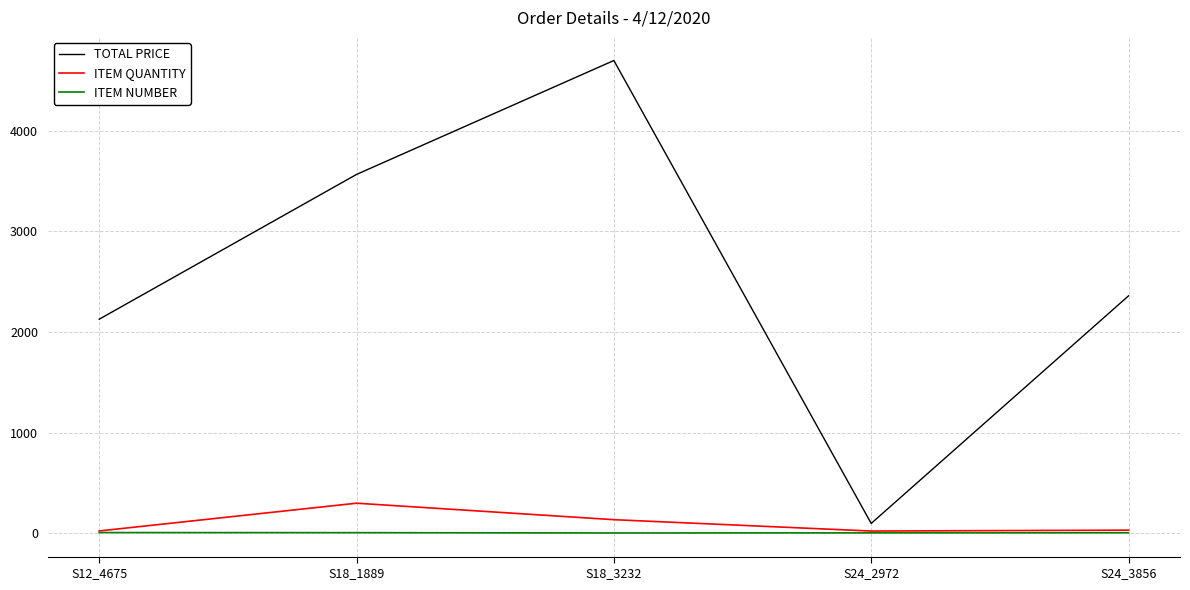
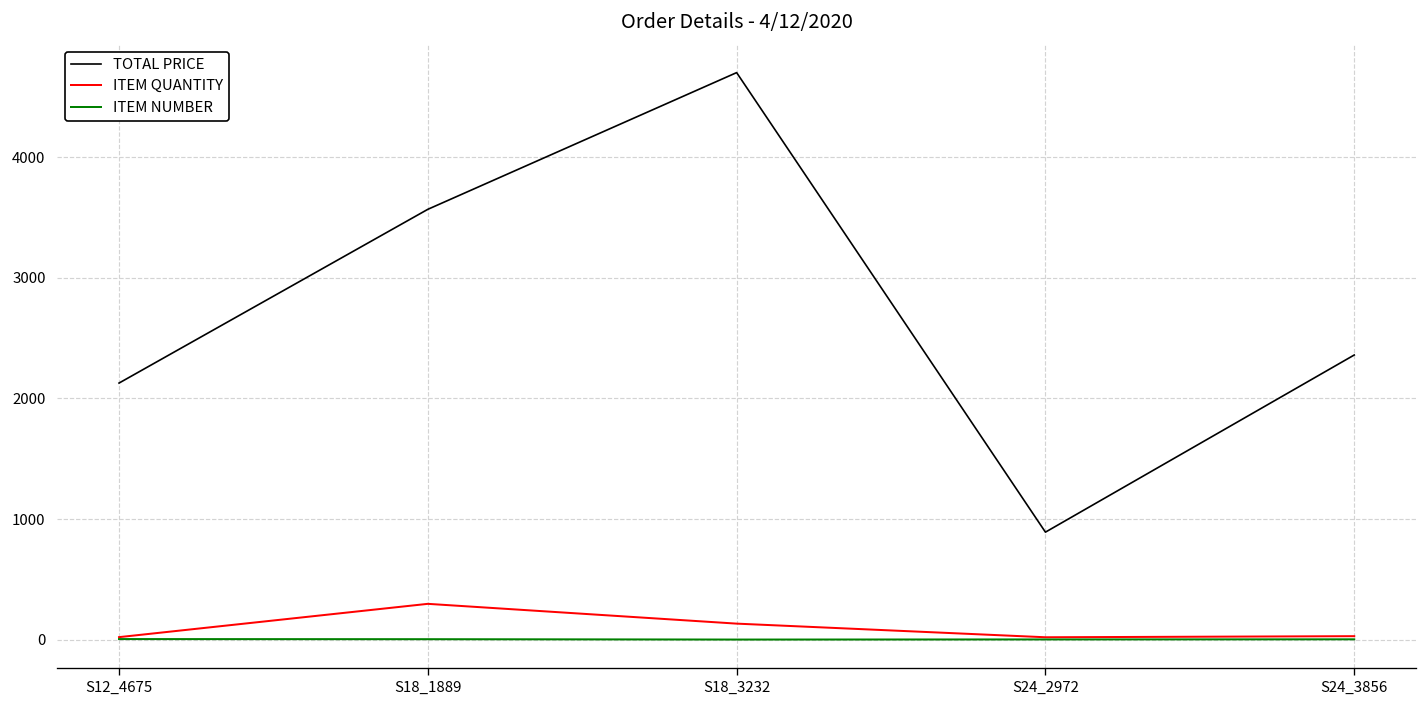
  {
    "TOTAL PRICE": {
      "S12_4675": 2130,
      "S18_1889": 3570,
      "S18_3232": 4700,
-     "S24_2972": 100,
+     "S24_2972": 890,
      "S24_3856": 2360
    },
    "ITEM QUANTITY": {
      "S18_1889": 300,
      "S18_3232": 130,
      "S24_3856": 30
    },
    "ITEM NUMBER": {
      "S18_1889": 0,
      "S18_3232": 0,
      "S24_3856": 0
    }
  }
